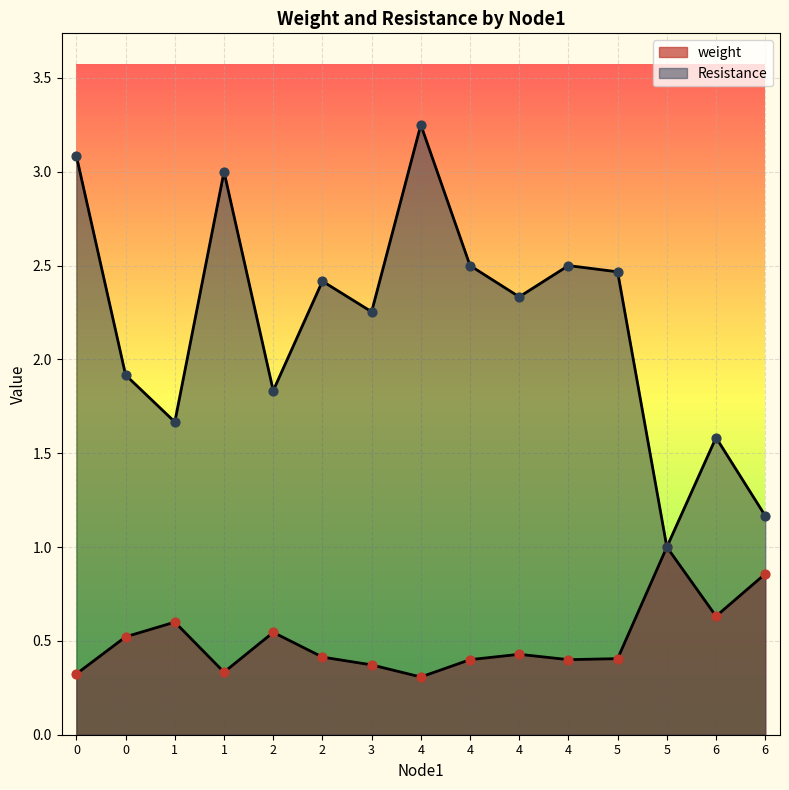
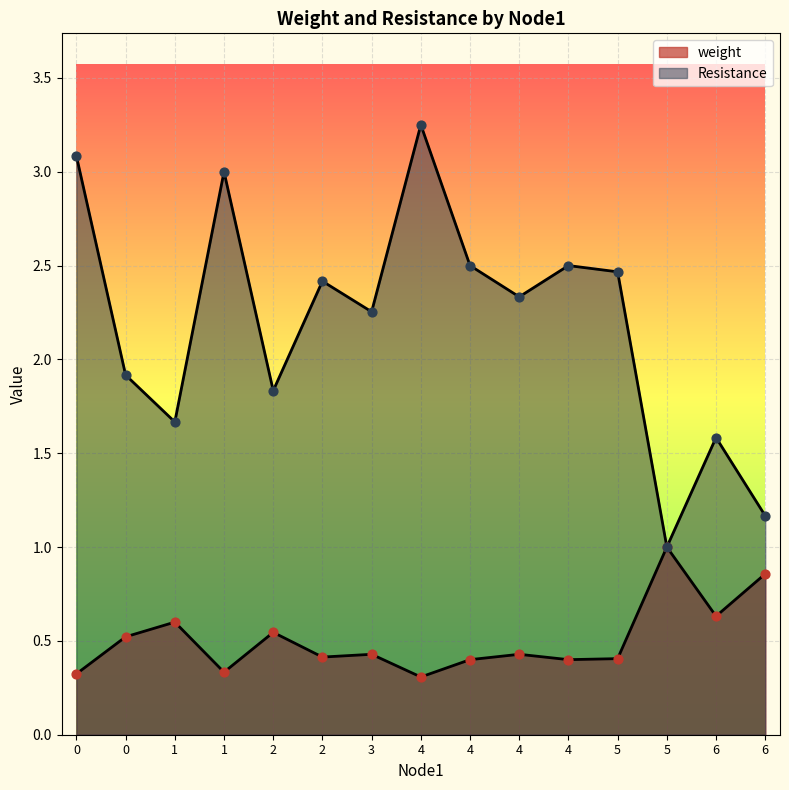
  {
    "weight": {
-     "3": 0.37
+     "3": 0.43
    },
    "Resistance": {
      "3": 2.25
    }
  }
